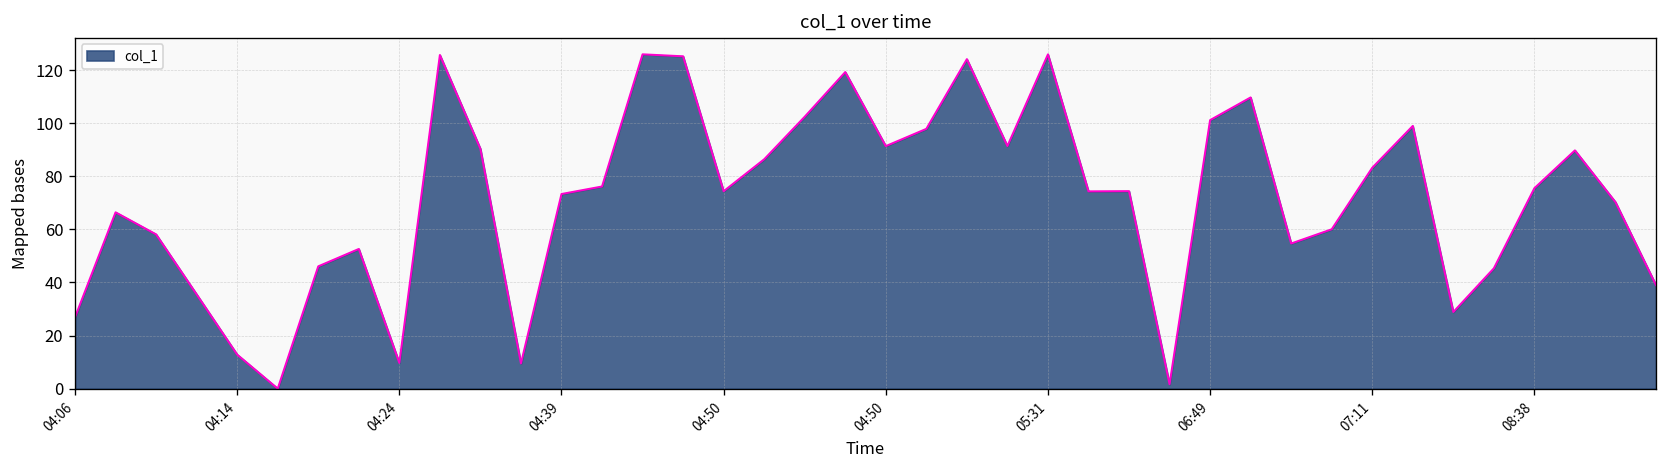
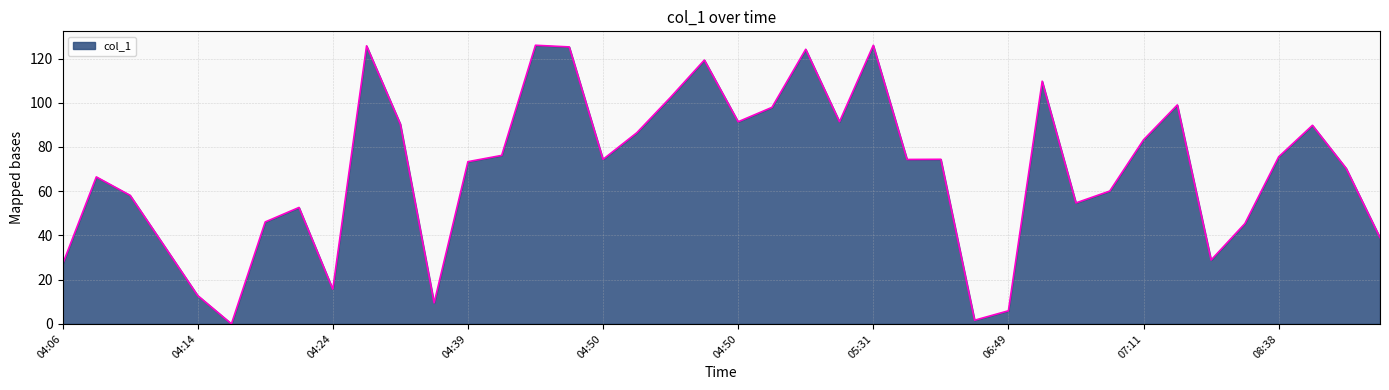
  {
    "04:06": 27,
-   "04:24": 10,
+   "04:24": 16,
    "04:39": 73,
    "05:31": 126,
-   "06:49": 101,
+   "06:49": 6,
    "08:38": 76
  }
